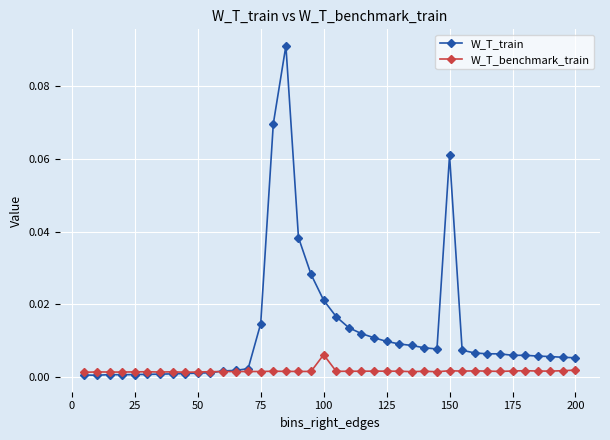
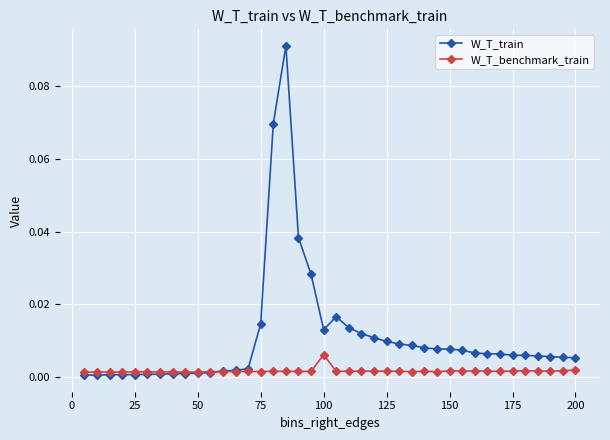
  {
    "W_T_train": {
      "25": 0.001,
      "75": 0.015,
-     "100": 0.021,
+     "100": 0.013,
      "125": 0.010,
-     "150": 0.061,
+     "150": 0.008,
      "175": 0.006,
      "200": 0.005
    },
    "W_T_benchmark_train": {
      "25": 0.001,
      "75": 0.002,
      "100": 0.006,
      "125": 0.002,
      "150": 0.002,
      "175": 0.002,
      "200": 0.002
    }
  }
